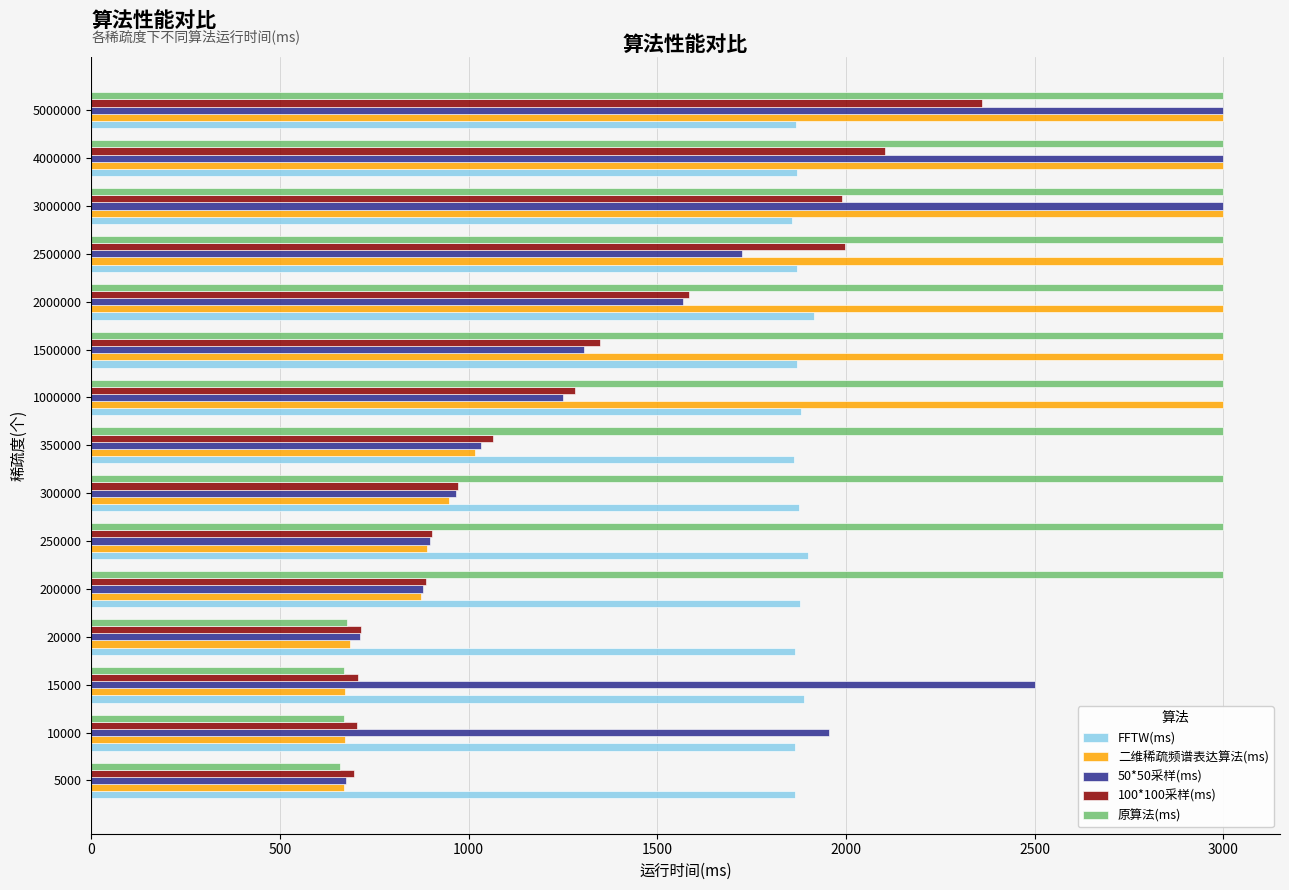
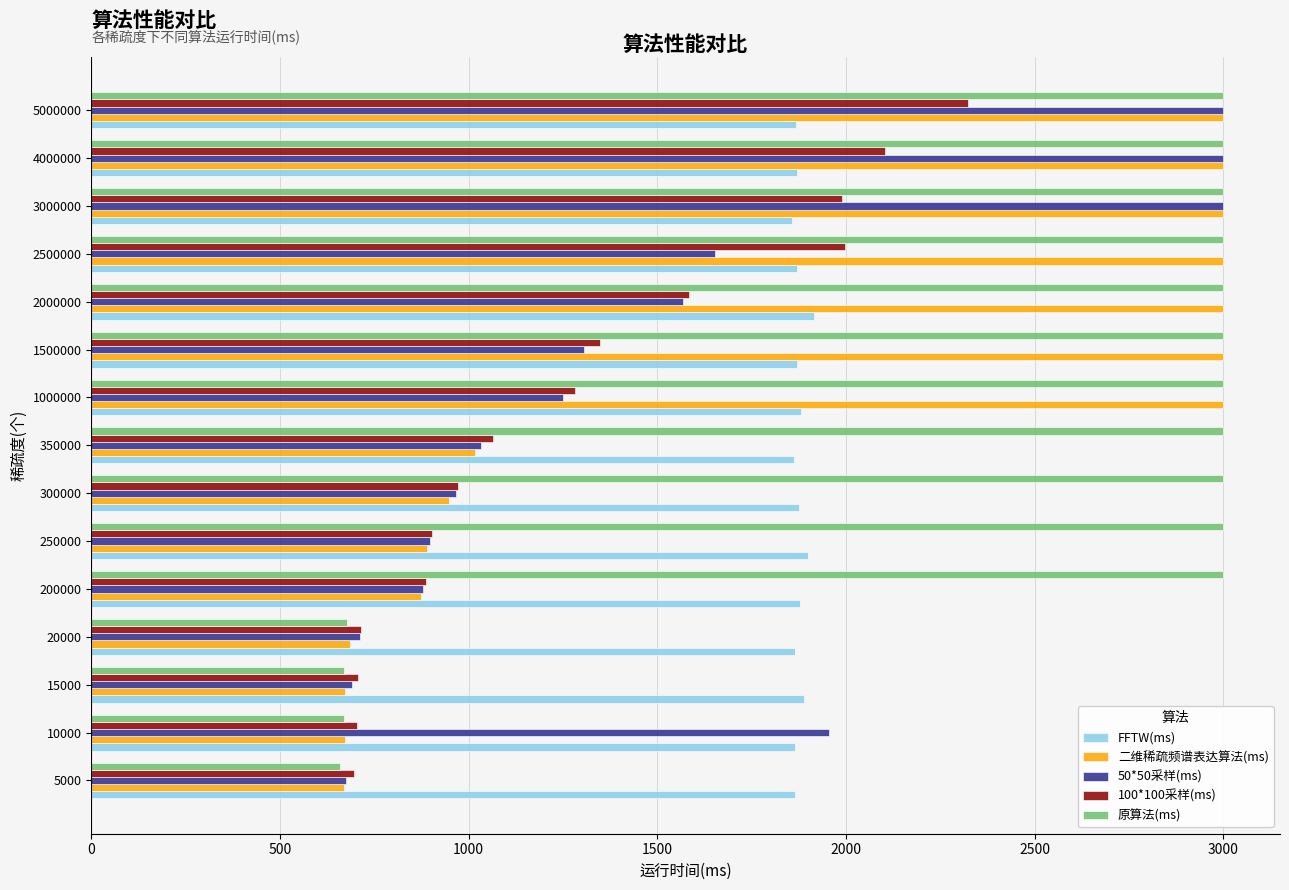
  {
    "FFTW(ms)": {
      "5000000": 1870,
      "4000000": 1870,
      "3000000": 1860,
      "2500000": 1870,
      "2000000": 1920,
      "1500000": 1870,
      "1000000": 1880,
      "350000": 1860,
      "300000": 1880,
      "250000": 1900,
      "200000": 1880,
      "20000": 1870,
      "15000": 1890,
      "10000": 1870,
      "5000": 1870
    },
    "二维稀疏频谱表达算法(ms)": {
      "5000000": 3000,
      "4000000": 3000,
      "3000000": 3000,
      "2500000": 3000,
      "2000000": 3000,
      "1500000": 3000,
      "1000000": 3000,
      "350000": 1020,
      "300000": 950,
      "250000": 890,
      "200000": 870,
      "20000": 690,
      "15000": 670,
      "10000": 670,
      "5000": 670
    },
    "50*50采样(ms)": {
      "5000000": 3000,
      "4000000": 3000,
      "3000000": 3000,
-     "2500000": 1720,
+     "2500000": 1650,
      "2000000": 1570,
      "1500000": 1310,
      "1000000": 1250,
      "350000": 1030,
      "300000": 970,
      "250000": 900,
      "200000": 880,
      "20000": 710,
-     "15000": 2500,
+     "15000": 690,
      "10000": 1950,
      "5000": 680
    },
    "100*100采样(ms)": {
-     "5000000": 2360,
+     "5000000": 2320,
      "4000000": 2100,
      "3000000": 1990,
      "2500000": 2000,
      "2000000": 1580,
      "1500000": 1350,
      "1000000": 1280,
      "350000": 1060,
      "300000": 970,
      "250000": 900,
      "200000": 890,
      "20000": 720,
      "15000": 710,
      "10000": 700,
      "5000": 700
    },
    "原算法(ms)": {
      "5000000": 3000,
      "4000000": 3000,
      "3000000": 3000,
      "2500000": 3000,
      "2000000": 3000,
      "1500000": 3000,
      "1000000": 3000,
      "350000": 3000,
      "300000": 3000,
      "250000": 3000,
      "200000": 3000,
      "20000": 680,
      "15000": 670,
      "10000": 670,
      "5000": 660
    }
  }
